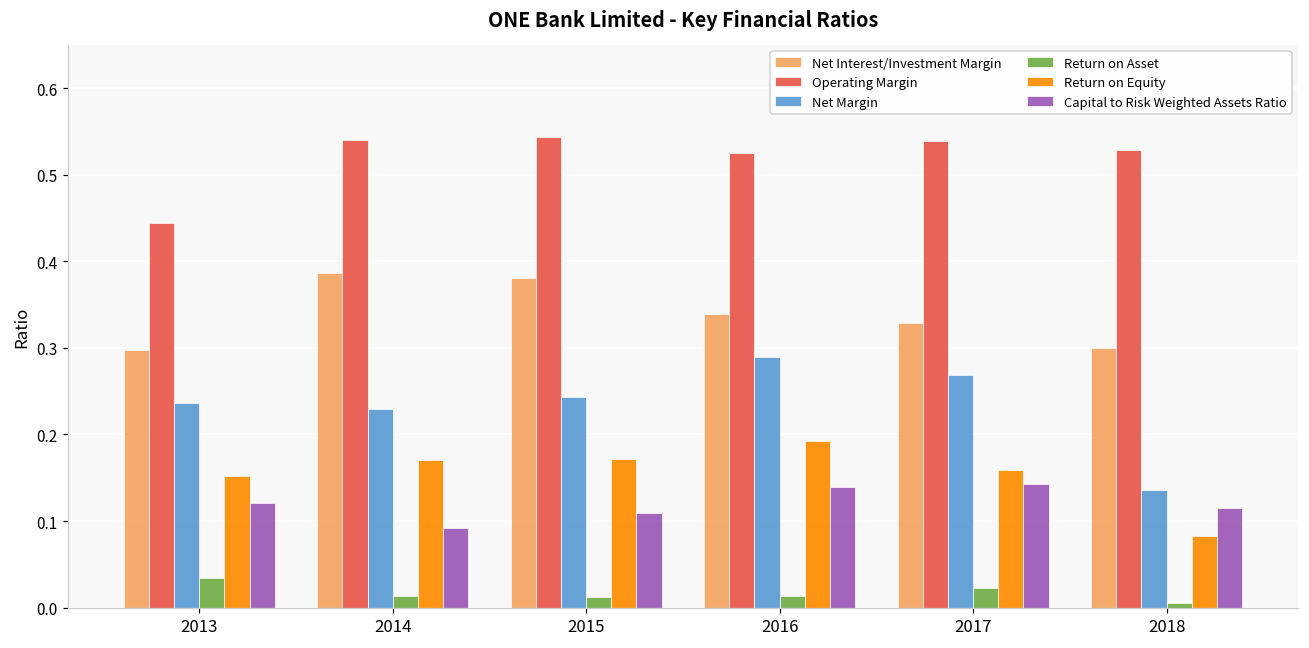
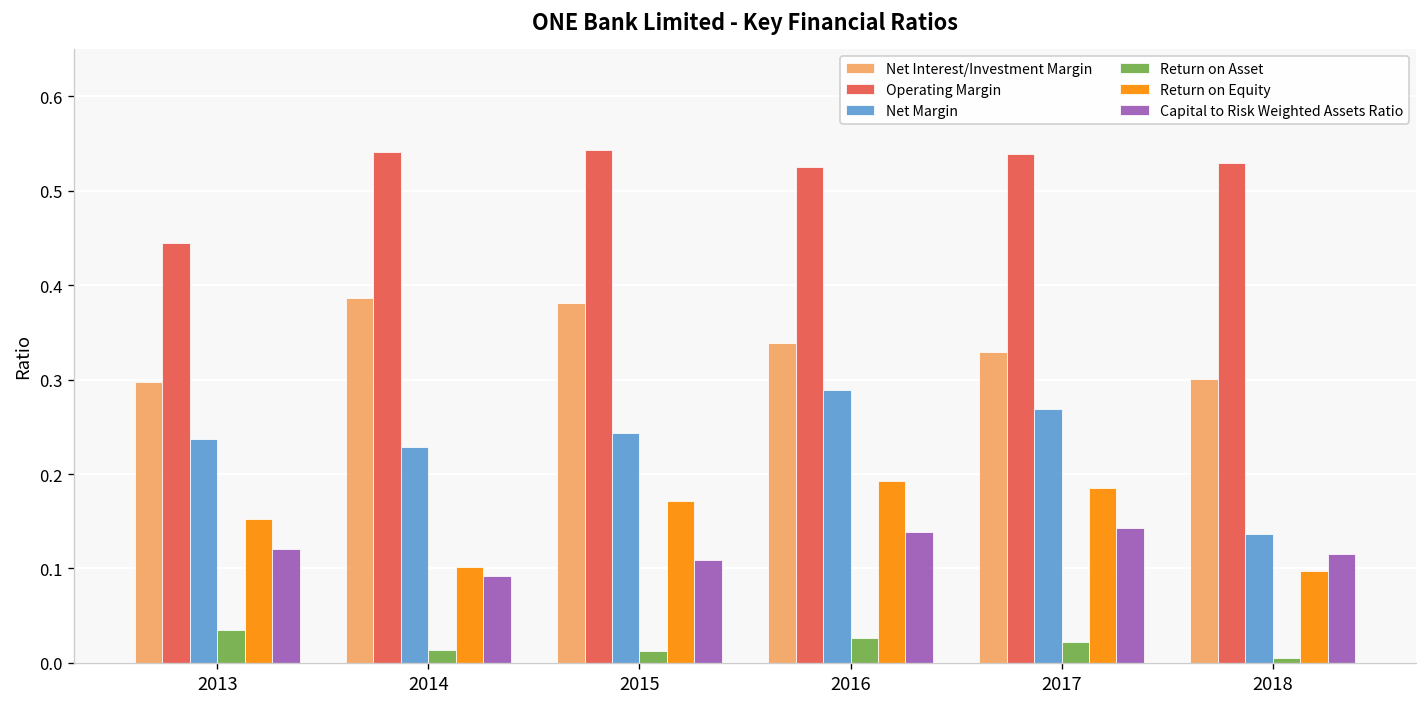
  {
    "Net Interest/Investment Margin": {
      "2013": 0.30,
      "2014": 0.39,
      "2015": 0.38,
      "2016": 0.34,
      "2017": 0.33,
      "2018": 0.30
    },
    "Operating Margin": {
      "2013": 0.44,
      "2014": 0.54,
      "2015": 0.54,
      "2016": 0.52,
      "2017": 0.54,
      "2018": 0.53
    },
    "Net Margin": {
      "2013": 0.24,
      "2014": 0.23,
      "2015": 0.24,
      "2016": 0.29,
      "2017": 0.27,
      "2018": 0.14
    },
    "Return on Asset": {
      "2013": 0.03,
      "2014": 0.01,
      "2015": 0.01,
-     "2016": 0.01,
+     "2016": 0.03,
      "2017": 0.02,
      "2018": 0.01
    },
    "Return on Equity": {
      "2013": 0.15,
-     "2014": 0.17,
+     "2014": 0.10,
      "2015": 0.17,
      "2016": 0.19,
-     "2017": 0.16,
-     "2018": 0.08
+     "2017": 0.19,
+     "2018": 0.10
    },
    "Capital to Risk Weighted Assets Ratio": {
      "2013": 0.12,
      "2014": 0.09,
      "2015": 0.11,
      "2016": 0.14,
      "2017": 0.14,
      "2018": 0.12
    }
  }
